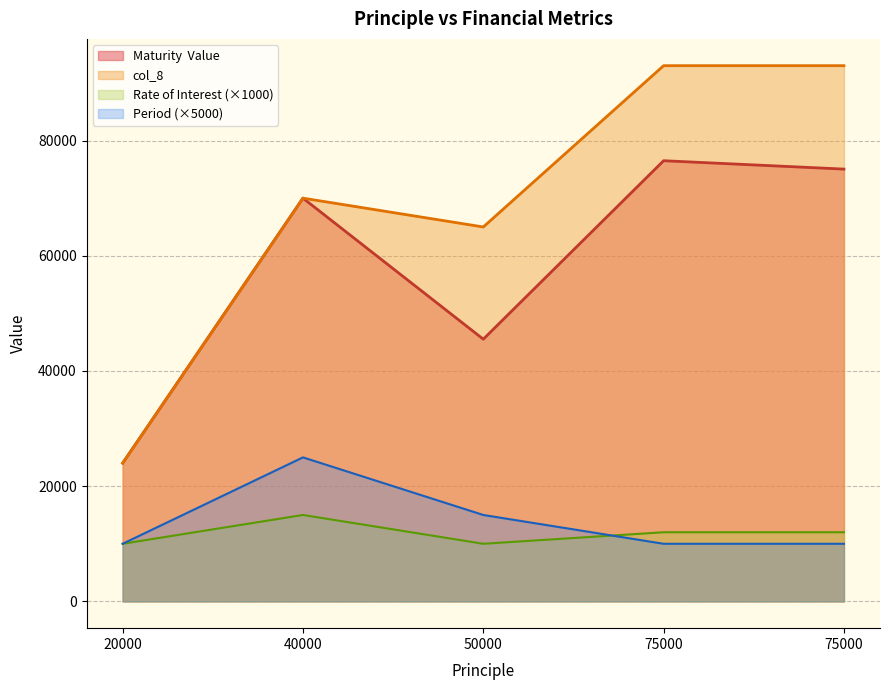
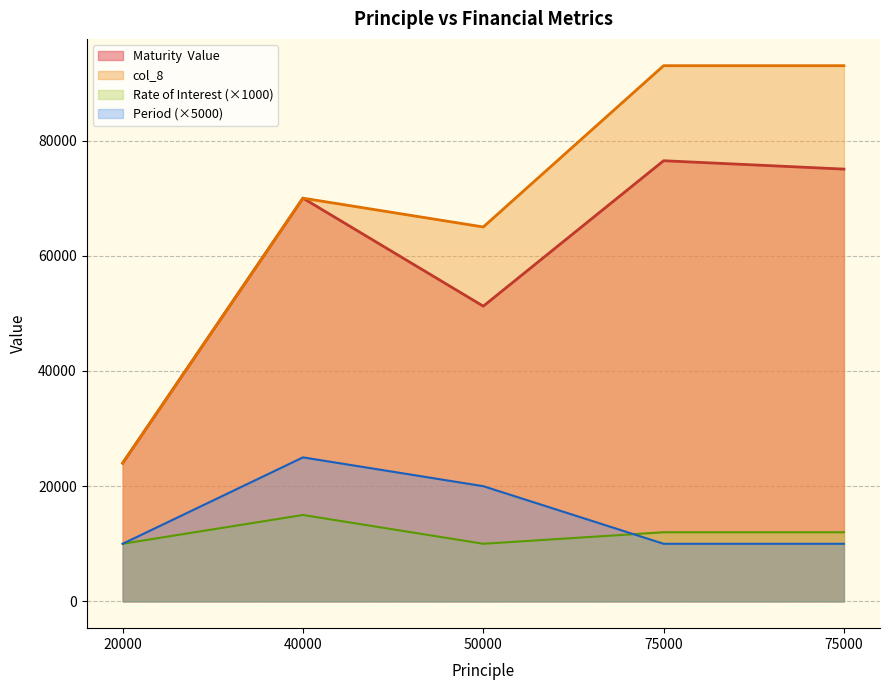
  {
    "Maturity Value": {
-     "50000": 46000
+     "50000": 51000
    },
    "Period (×5000)": {
      "40000": 25000,
-     "50000": 15000
+     "50000": 20000
    }
  }
